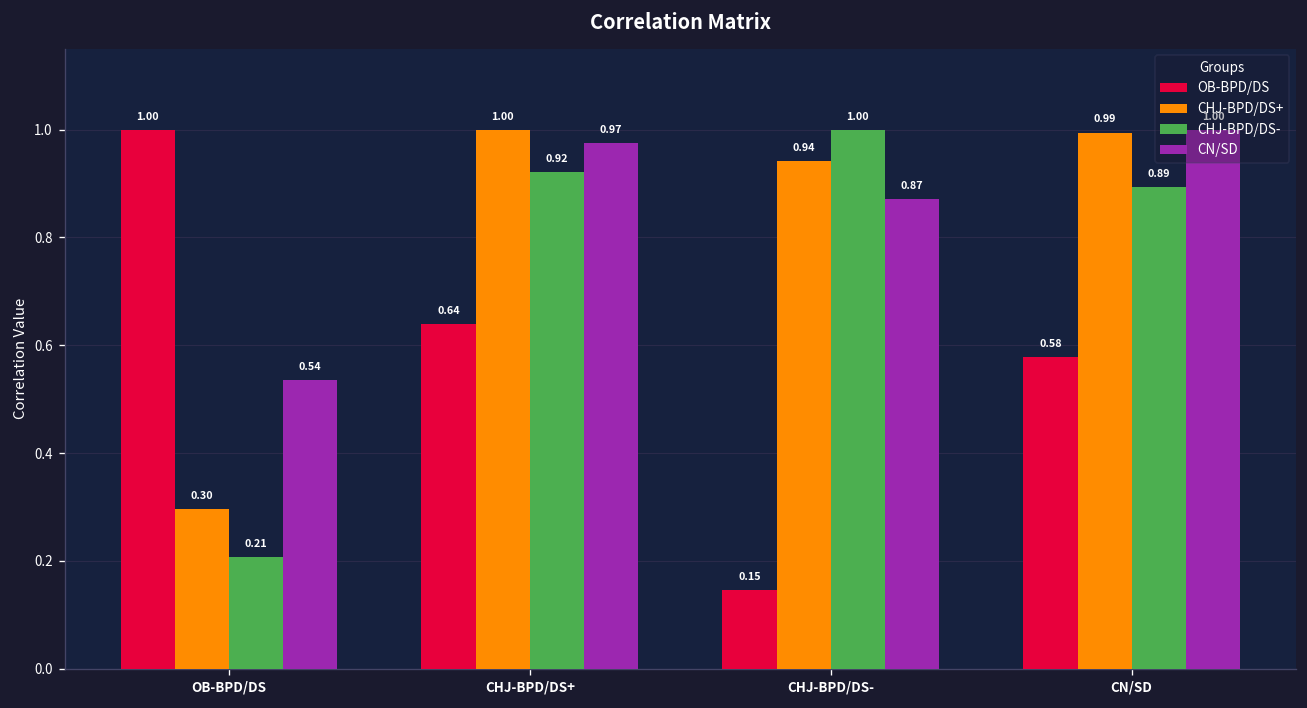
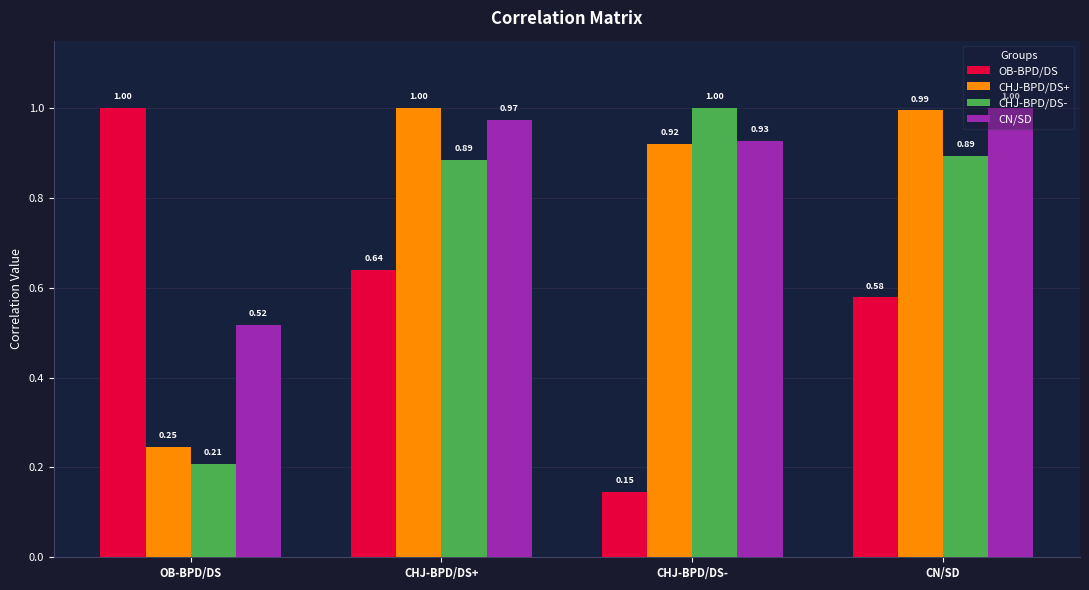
  {
    "OB-BPD/DS": {
      "OB-BPD/DS": 1.00,
      "CHJ-BPD/DS+": 0.64,
      "CHJ-BPD/DS-": 0.15,
      "CN/SD": 0.58
    },
    "CHJ-BPD/DS+": {
-     "OB-BPD/DS": 0.30,
+     "OB-BPD/DS": 0.25,
      "CHJ-BPD/DS+": 1.00,
-     "CHJ-BPD/DS-": 0.94,
+     "CHJ-BPD/DS-": 0.92,
      "CN/SD": 0.99
    },
    "CHJ-BPD/DS-": {
      "OB-BPD/DS": 0.21,
-     "CHJ-BPD/DS+": 0.92,
+     "CHJ-BPD/DS+": 0.89,
      "CHJ-BPD/DS-": 1.00,
      "CN/SD": 0.89
    },
    "CN/SD": {
-     "OB-BPD/DS": 0.54,
+     "OB-BPD/DS": 0.52,
      "CHJ-BPD/DS+": 0.97,
-     "CHJ-BPD/DS-": 0.87
+     "CHJ-BPD/DS-": 0.93
    }
  }
